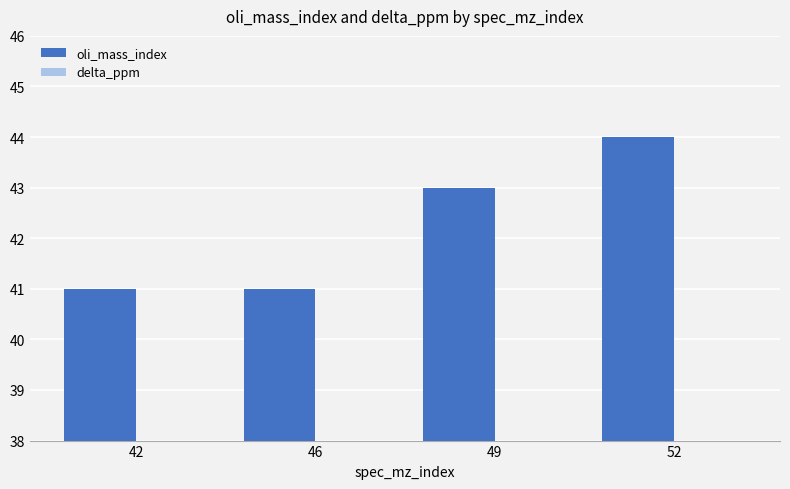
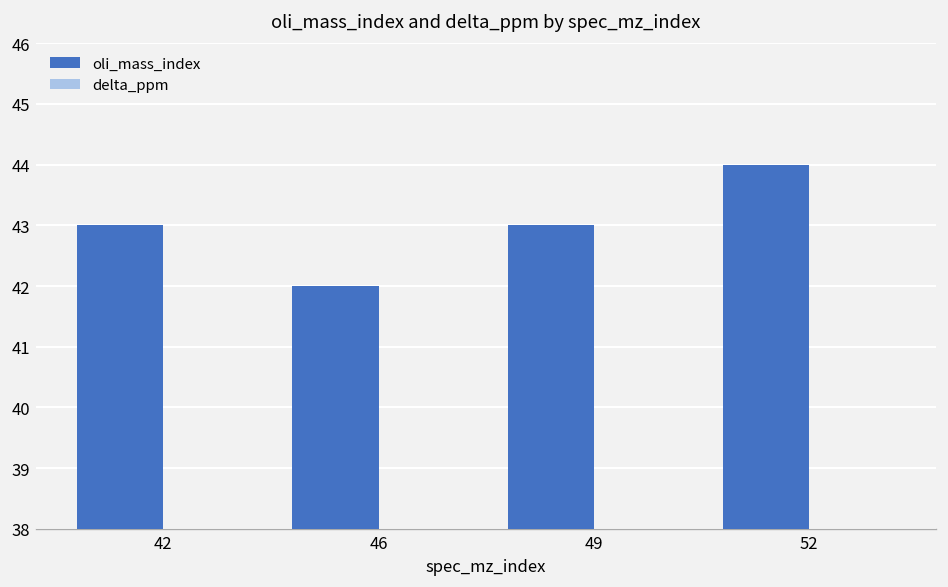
  {
    "oli_mass_index": {
-     "42": 41,
-     "46": 41,
+     "42": 43,
+     "46": 42,
      "49": 43,
      "52": 44
    }
  }
